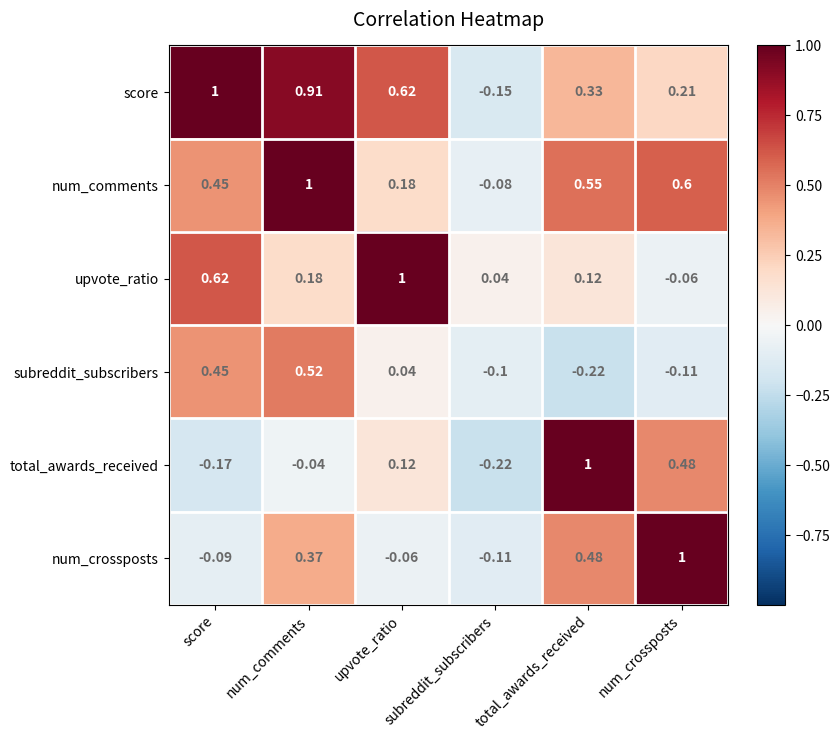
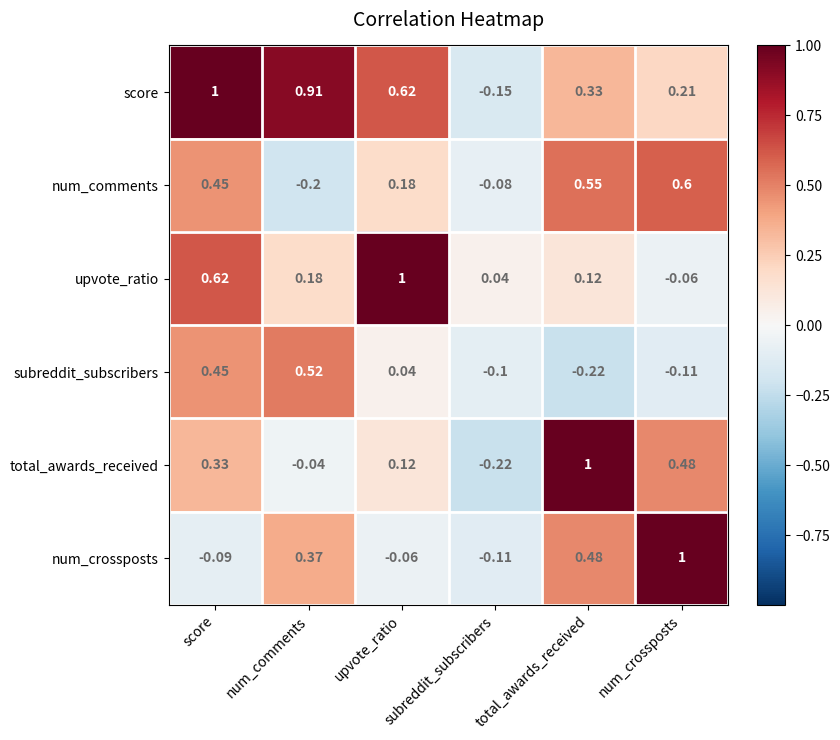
  {
    "score": {
      "score": 1,
      "num_comments": 0.91,
      "upvote_ratio": 0.62,
      "subreddit_subscribers": -0.15,
      "total_awards_received": 0.33,
      "num_crossposts": 0.21
    },
    "num_comments": {
      "score": 0.45,
-     "num_comments": 1,
+     "num_comments": -0.2,
      "upvote_ratio": 0.18,
      "subreddit_subscribers": -0.08,
      "total_awards_received": 0.55,
      "num_crossposts": 0.6
    },
    "upvote_ratio": {
      "score": 0.62,
      "num_comments": 0.18,
      "upvote_ratio": 1,
      "subreddit_subscribers": 0.04,
      "total_awards_received": 0.12,
      "num_crossposts": -0.06
    },
    "subreddit_subscribers": {
      "score": 0.45,
      "num_comments": 0.52,
      "upvote_ratio": 0.04,
      "subreddit_subscribers": -0.1,
      "total_awards_received": -0.22,
      "num_crossposts": -0.11
    },
    "total_awards_received": {
-     "score": -0.17,
+     "score": 0.33,
      "num_comments": -0.04,
      "upvote_ratio": 0.12,
      "subreddit_subscribers": -0.22,
      "total_awards_received": 1,
      "num_crossposts": 0.48
    },
    "num_crossposts": {
      "score": -0.09,
      "num_comments": 0.37,
      "upvote_ratio": -0.06,
      "subreddit_subscribers": -0.11,
      "total_awards_received": 0.48,
      "num_crossposts": 1
    }
  }
